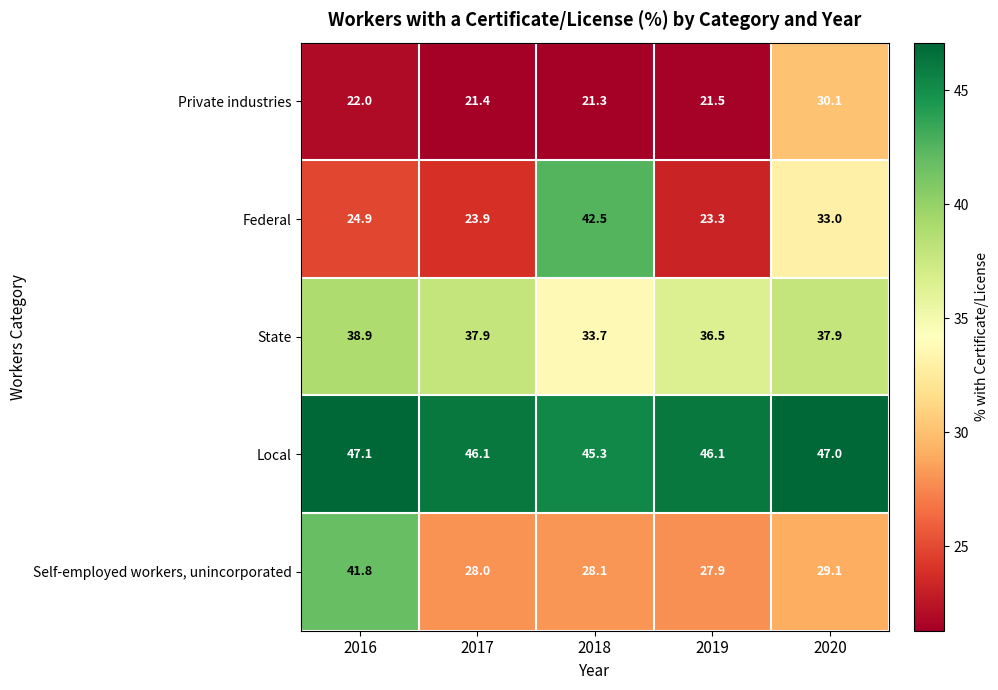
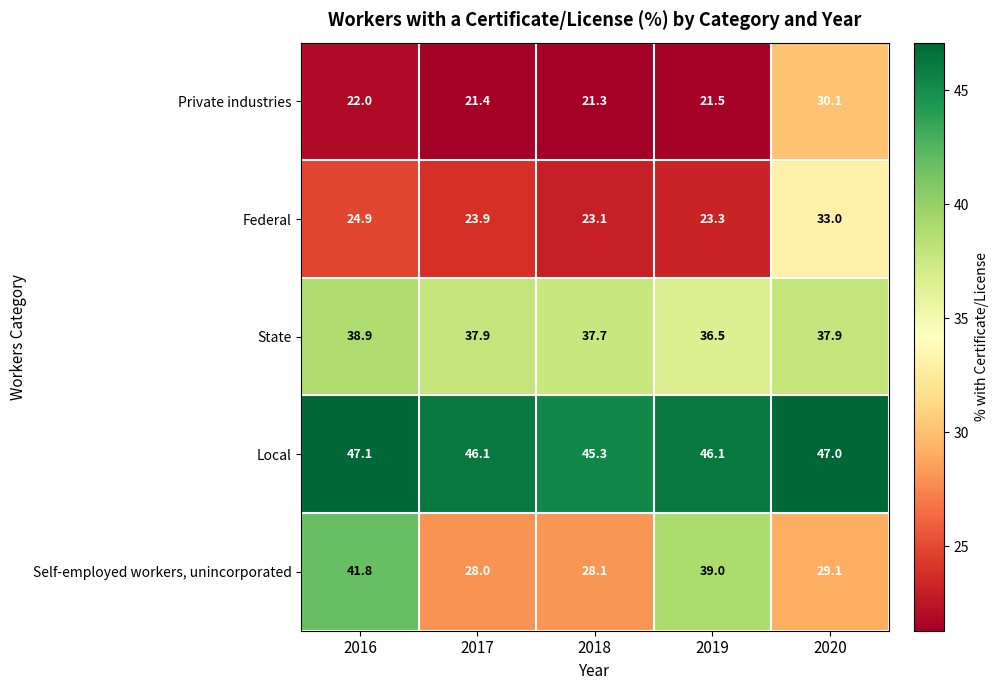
  {
    "Private industries": {
      "2016": 22.0,
      "2017": 21.4,
      "2018": 21.3,
      "2019": 21.5,
      "2020": 30.1
    },
    "Federal": {
      "2016": 24.9,
      "2017": 23.9,
-     "2018": 42.5,
+     "2018": 23.1,
      "2019": 23.3,
      "2020": 33.0
    },
    "State": {
      "2016": 38.9,
      "2017": 37.9,
-     "2018": 33.7,
+     "2018": 37.7,
      "2019": 36.5,
      "2020": 37.9
    },
    "Local": {
      "2016": 47.1,
      "2017": 46.1,
      "2018": 45.3,
      "2019": 46.1,
      "2020": 47.0
    },
    "Self-employed workers, unincorporated": {
      "2016": 41.8,
      "2017": 28.0,
      "2018": 28.1,
-     "2019": 27.9,
+     "2019": 39.0,
      "2020": 29.1
    }
  }
